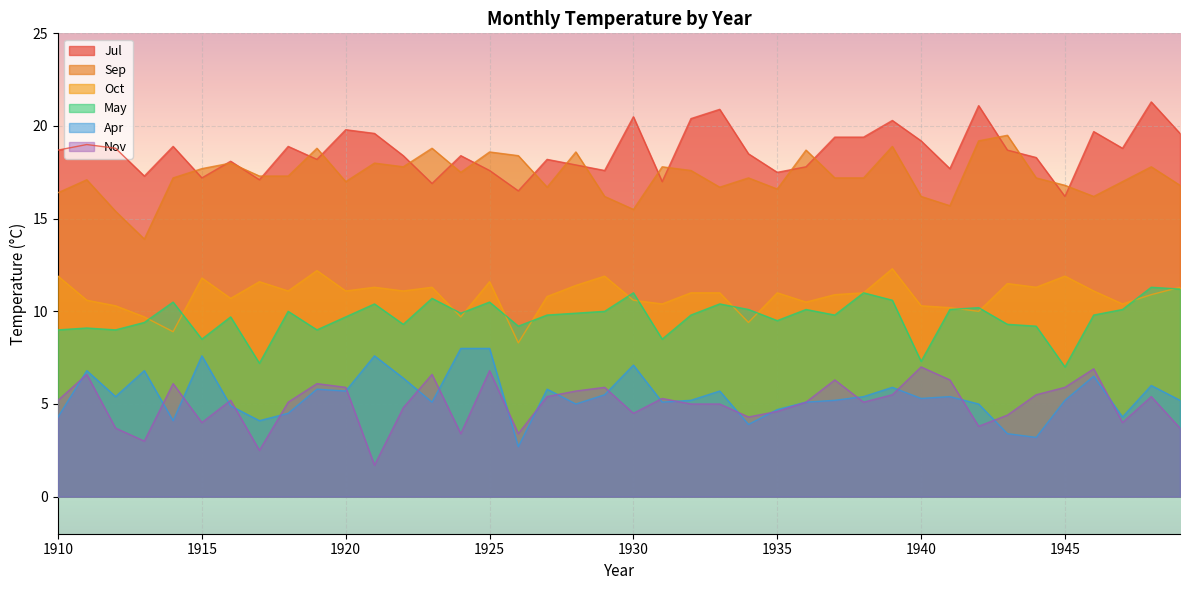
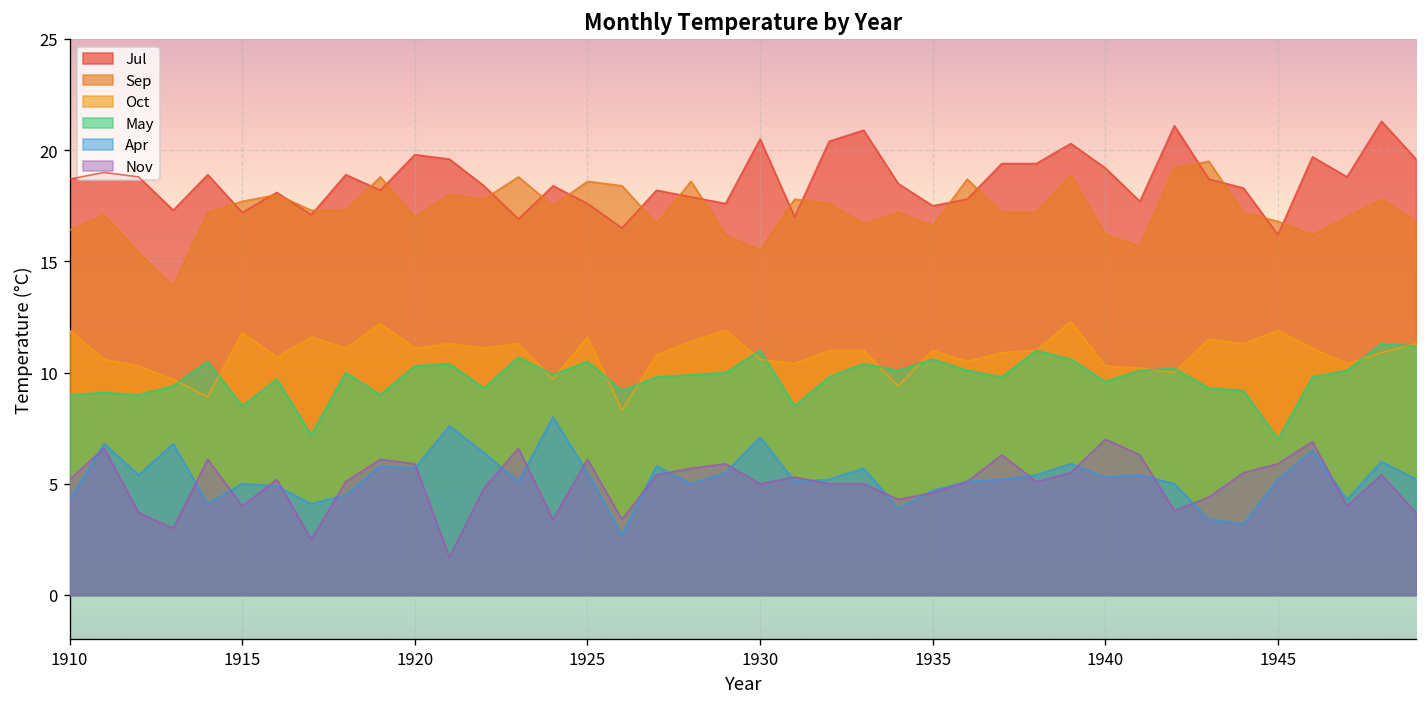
  {
    "May": {
      "1910": 9.0,
      "1915": 8.5,
-     "1920": 9.7,
+     "1920": 10.3,
      "1925": 10.5,
      "1930": 11.0,
-     "1935": 9.5,
-     "1940": 7.3,
+     "1935": 10.6,
+     "1940": 9.6,
      "1945": 7.0
    },
    "Apr": {
      "1910": 4.3,
-     "1915": 7.6,
+     "1915": 5.0,
      "1920": 5.7,
-     "1925": 8.0,
+     "1925": 5.5,
      "1930": 7.1,
      "1940": 5.3,
      "1945": 5.2
    },
    "Nov": {
      "1910": 5.2,
      "1915": 4.0,
      "1920": 5.9,
-     "1925": 6.8,
-     "1930": 4.5,
+     "1925": 6.1,
+     "1930": 5.0,
      "1940": 7.0,
      "1945": 5.9
    }
  }
